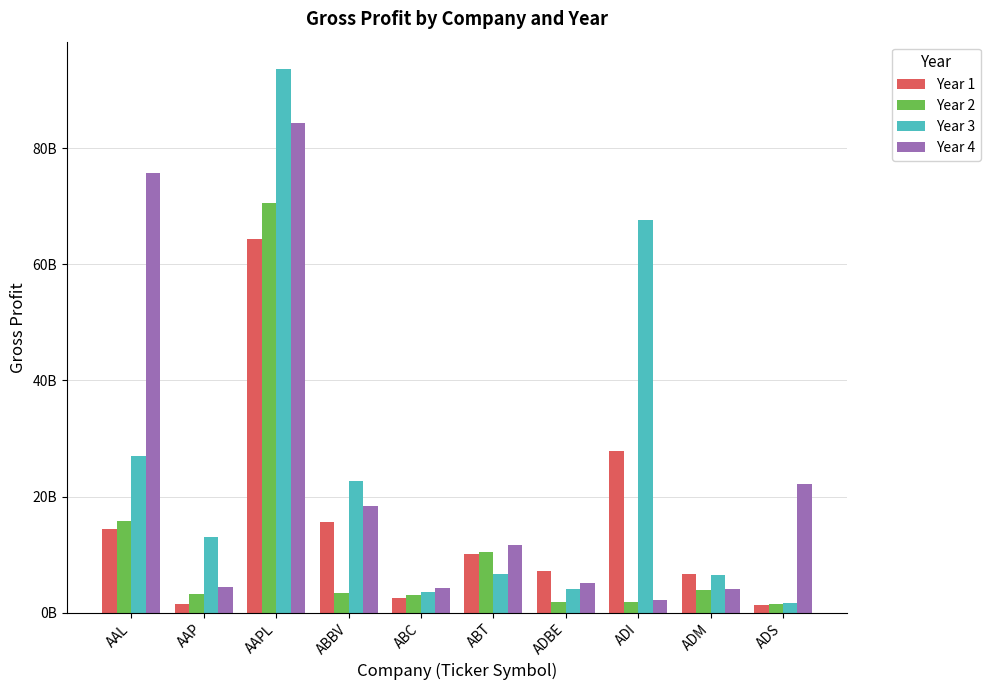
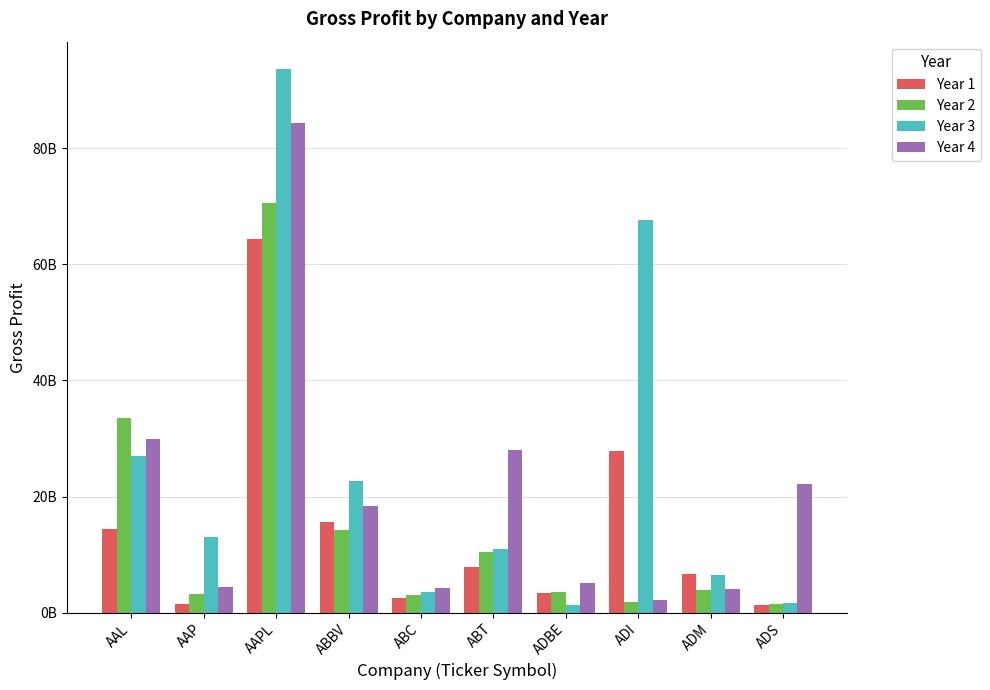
  {
    "Year 1": {
      "AAL": 14000000000,
      "AAP": 2000000000,
      "AAPL": 64000000000,
      "ABBV": 16000000000,
      "ABC": 3000000000,
-     "ABT": 10000000000,
-     "ADBE": 7000000000,
+     "ABT": 8000000000,
+     "ADBE": 3000000000,
      "ADI": 28000000000,
      "ADM": 7000000000,
      "ADS": 1000000000
    },
    "Year 2": {
-     "AAL": 16000000000,
+     "AAL": 34000000000,
      "AAP": 3000000000,
      "AAPL": 71000000000,
-     "ABBV": 3000000000,
+     "ABBV": 14000000000,
      "ABC": 3000000000,
      "ABT": 10000000000,
-     "ADBE": 2000000000,
+     "ADBE": 4000000000,
      "ADI": 2000000000,
      "ADM": 4000000000,
      "ADS": 1000000000
    },
    "Year 3": {
      "AAL": 27000000000,
      "AAP": 13000000000,
      "AAPL": 94000000000,
      "ABBV": 23000000000,
      "ABC": 4000000000,
-     "ABT": 7000000000,
-     "ADBE": 4000000000,
+     "ABT": 11000000000,
+     "ADBE": 1000000000,
      "ADI": 68000000000,
      "ADM": 7000000000,
      "ADS": 2000000000
    },
    "Year 4": {
-     "AAL": 76000000000,
+     "AAL": 30000000000,
      "AAP": 4000000000,
      "AAPL": 84000000000,
      "ABBV": 18000000000,
      "ABC": 4000000000,
-     "ABT": 12000000000,
+     "ABT": 28000000000,
      "ADBE": 5000000000,
      "ADI": 2000000000,
      "ADM": 4000000000,
      "ADS": 22000000000
    }
  }
